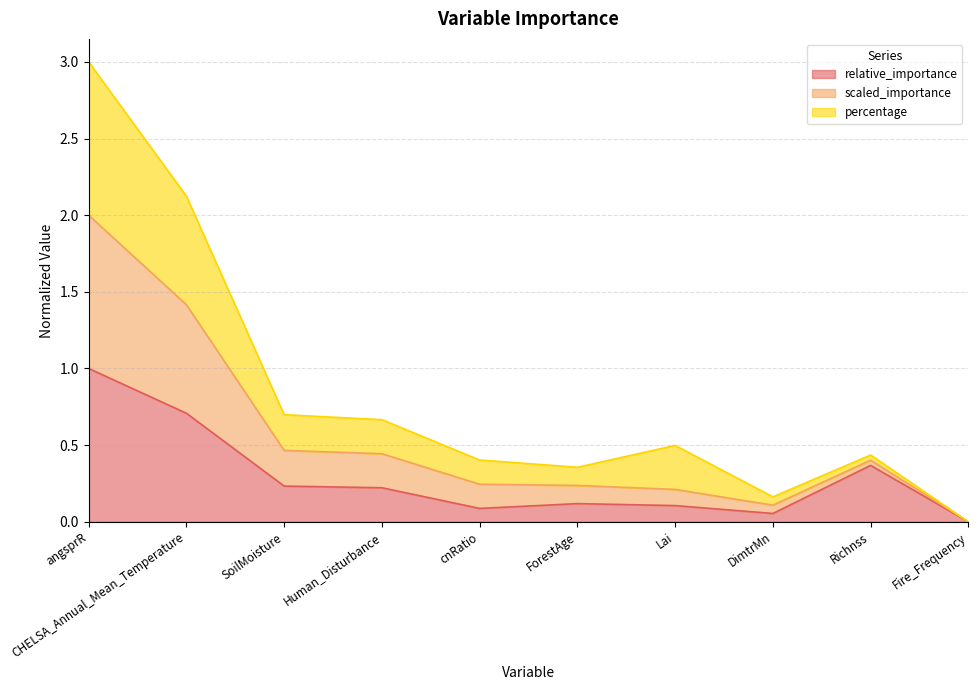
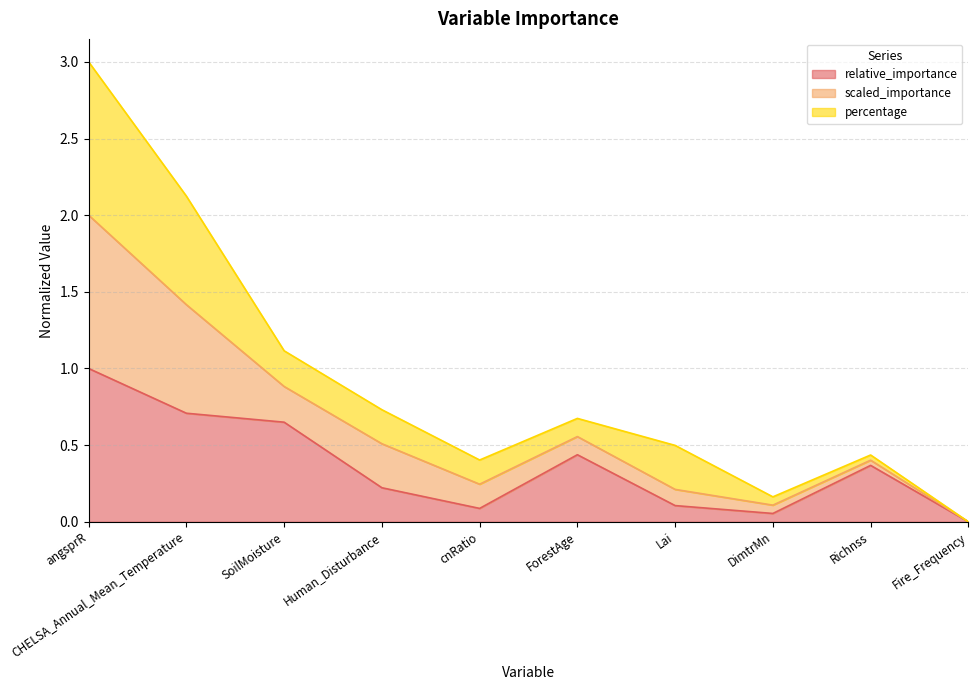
  {
    "relative_importance": {
      "angsprR": 1.00,
      "CHELSA_Annual_Mean_Temperature": 0.71,
-     "SoilMoisture": 0.23,
+     "SoilMoisture": 0.65,
      "Human_Disturbance": 0.22,
      "cnRatio": 0.09,
-     "ForestAge": 0.12,
+     "ForestAge": 0.44,
      "Lai": 0.11,
      "DimtrMn": 0.05,
      "Richnss": 0.37
    },
    "scaled_importance": {
      "angsprR": 1.00,
      "CHELSA_Annual_Mean_Temperature": 0.71,
      "SoilMoisture": 0.23,
-     "Human_Disturbance": 0.22,
+     "Human_Disturbance": 0.29,
      "cnRatio": 0.16,
      "ForestAge": 0.12,
      "Lai": 0.11,
      "DimtrMn": 0.05,
      "Richnss": 0.03
    },
    "percentage": {
      "angsprR": 1.00,
      "CHELSA_Annual_Mean_Temperature": 0.71,
      "SoilMoisture": 0.23,
      "Human_Disturbance": 0.22,
      "cnRatio": 0.16,
      "ForestAge": 0.12,
      "Lai": 0.29,
      "DimtrMn": 0.05,
      "Richnss": 0.03
    }
  }
